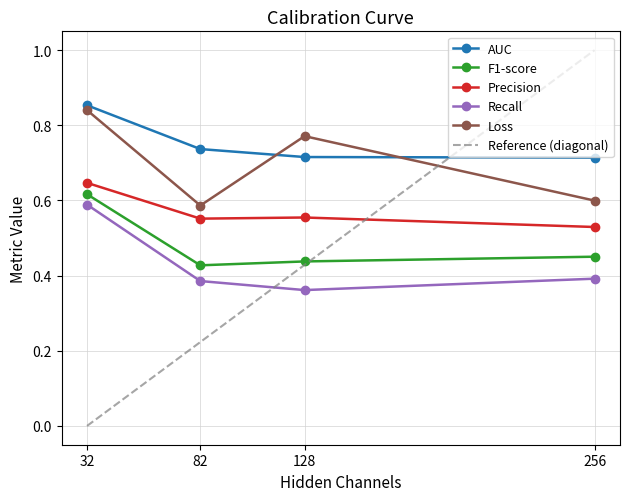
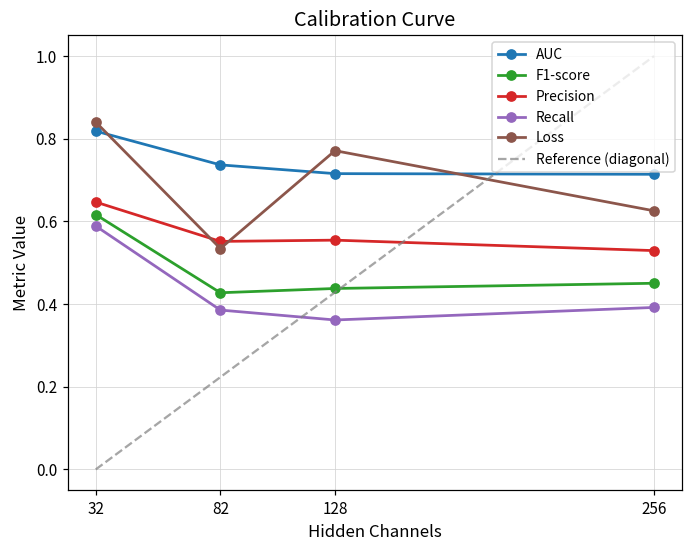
  {
    "AUC": {
-     "32": 0.85,
+     "32": 0.82,
      "82": 0.74,
      "128": 0.72,
      "256": 0.71
    },
    "F1-score": {
      "32": 0.62,
      "82": 0.43,
      "128": 0.44,
      "256": 0.45
    },
    "Precision": {
      "32": 0.65,
      "82": 0.55,
      "128": 0.55,
      "256": 0.53
    },
    "Recall": {
      "32": 0.59,
      "82": 0.39,
      "128": 0.36,
      "256": 0.39
    },
    "Loss": {
      "32": 0.84,
-     "82": 0.59,
+     "82": 0.53,
      "128": 0.77,
-     "256": 0.60
+     "256": 0.63
    },
    "Reference (diagonal)": {
      "32": 0.00,
      "82": 0.22,
      "128": 0.43
    }
  }
